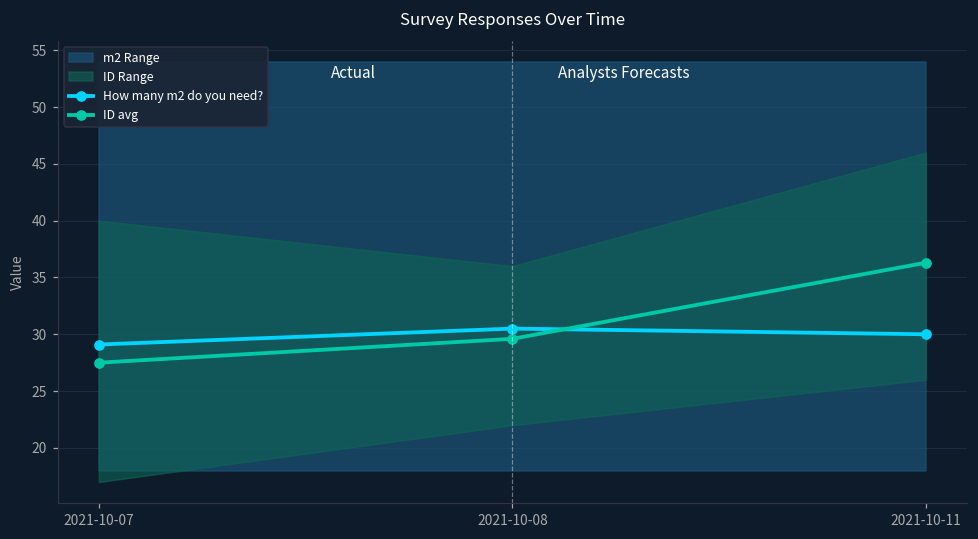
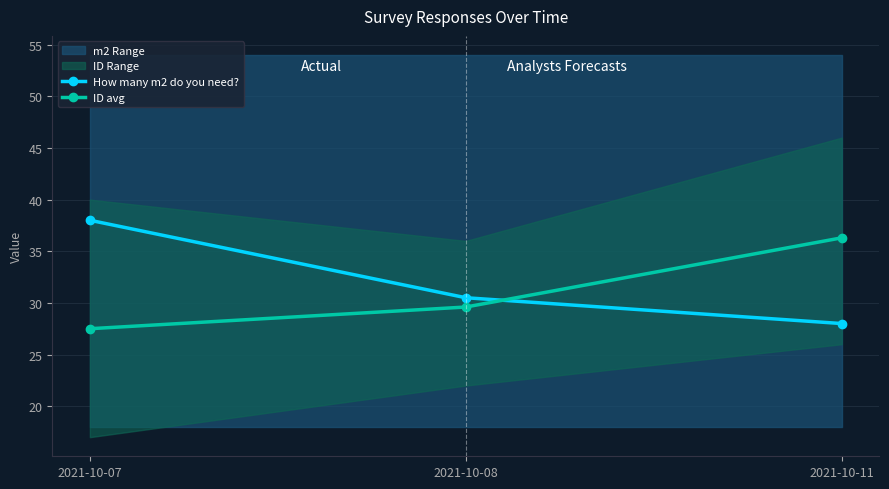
  {
    "How many m2 do you need?": {
-     "2021-10-07": 29.1,
+     "2021-10-07": 38.0,
      "2021-10-08": 30.5,
-     "2021-10-11": 30
+     "2021-10-11": 28
    },
    "ID avg": {
      "2021-10-07": 27.5,
      "2021-10-08": 29.6,
      "2021-10-11": 36.3
    }
  }
